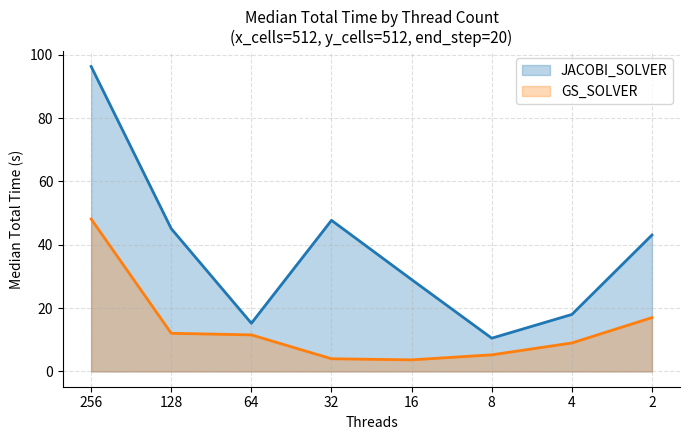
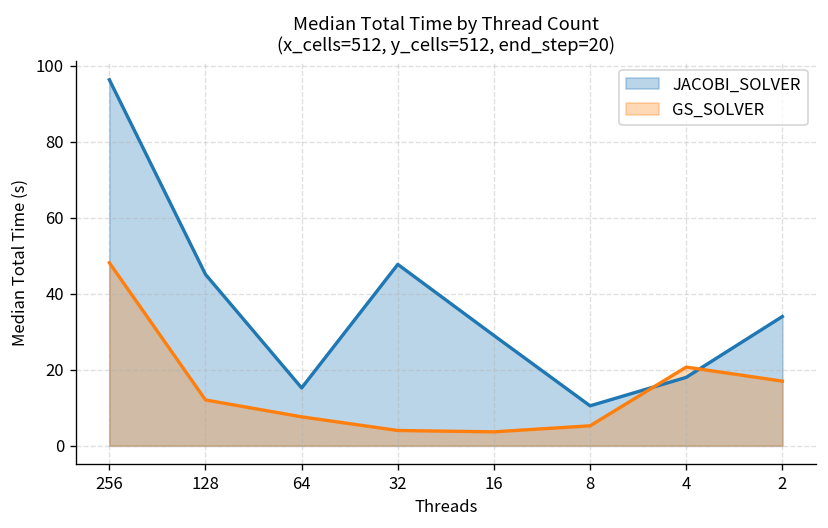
  {
    "JACOBI_SOLVER": {
      "256": 96,
      "128": 45,
      "64": 15,
      "32": 48,
      "16": 29,
      "8": 11,
      "4": 18,
-     "2": 43
+     "2": 34
    },
    "GS_SOLVER": {
      "256": 48,
      "128": 12,
-     "64": 12,
+     "64": 8,
      "32": 4,
      "16": 4,
      "8": 5,
-     "4": 9,
+     "4": 21,
      "2": 17
    }
  }
